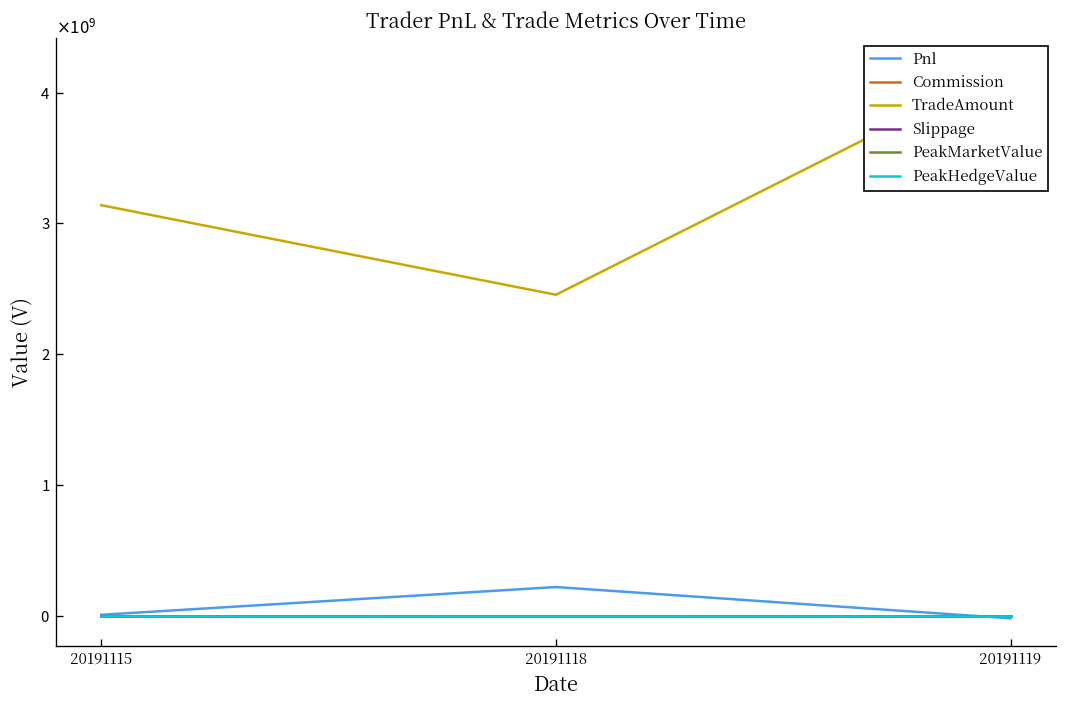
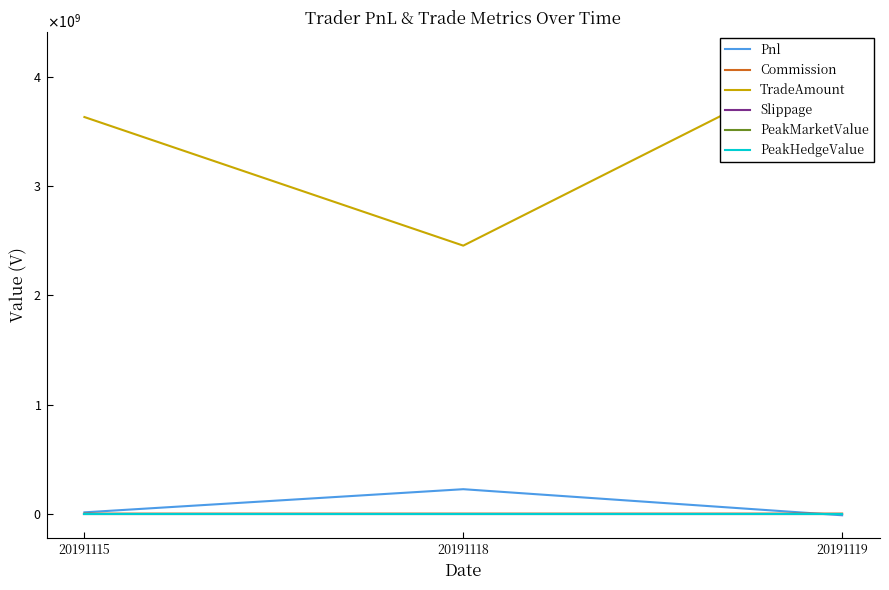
  {
    "Pnl": {
      "20191118": 220000000
    },
    "PeakHedgeValue": {
      "20191118": 0
    },
    "TradeAmount": {
-     "20191115": 3140000000,
+     "20191115": 3630000000,
      "20191118": 2460000000
    }
  }
